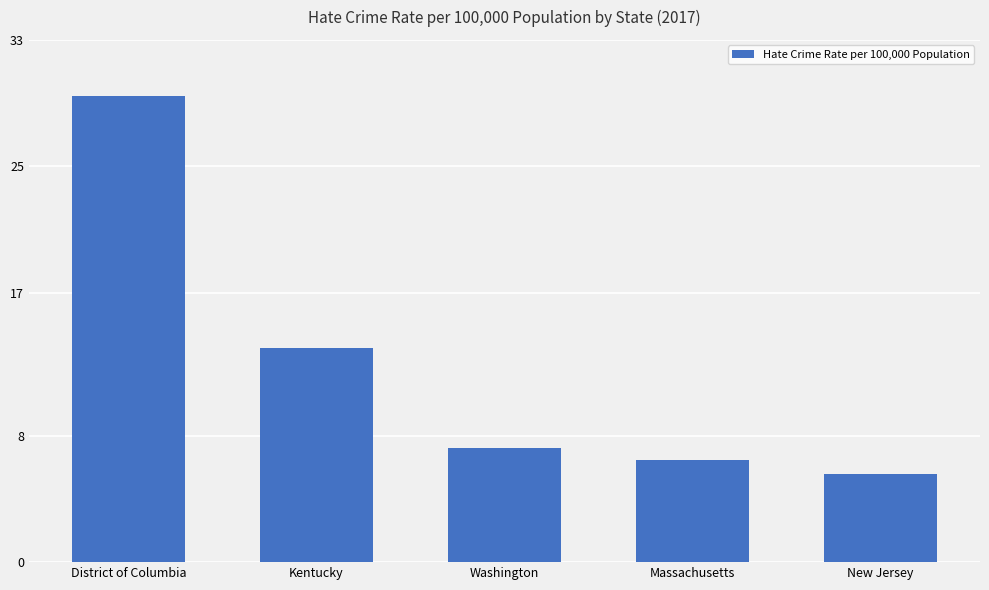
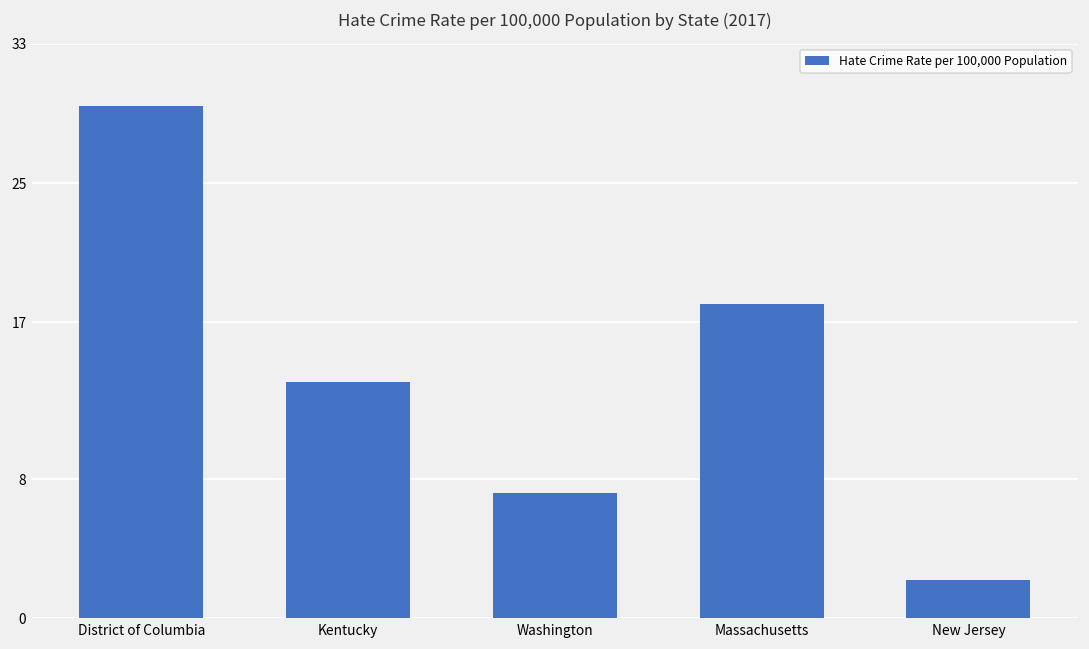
  {
    "District of Columbia": 29.4,
    "Kentucky": 13.6,
    "Washington": 7.2,
-   "Massachusetts": 6.4,
-   "New Jersey": 5.6
+   "Massachusetts": 18.1,
+   "New Jersey": 2.2
  }
